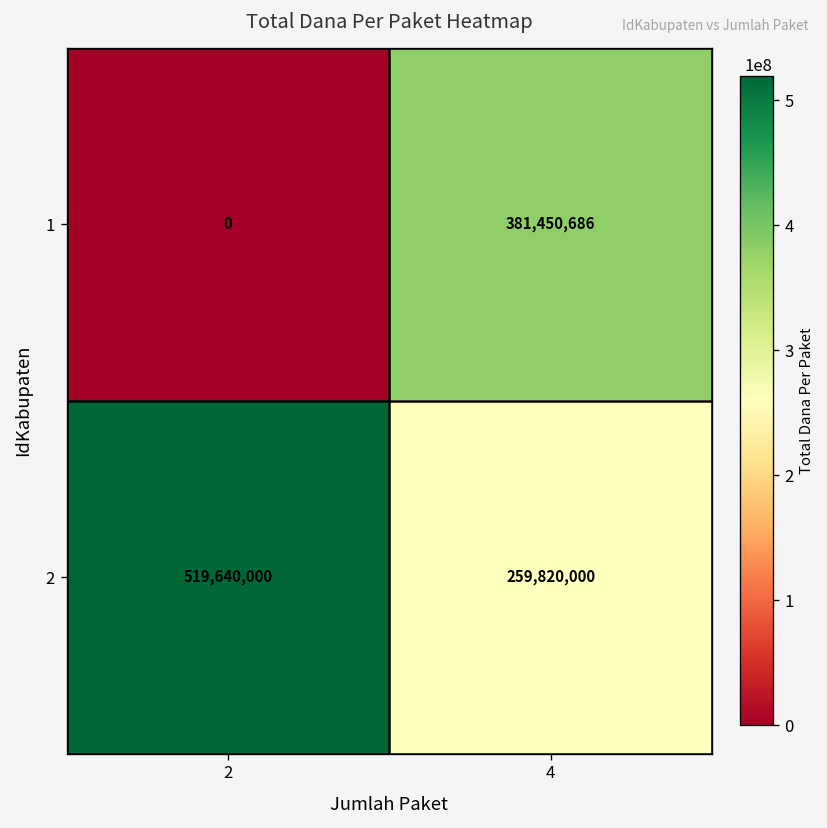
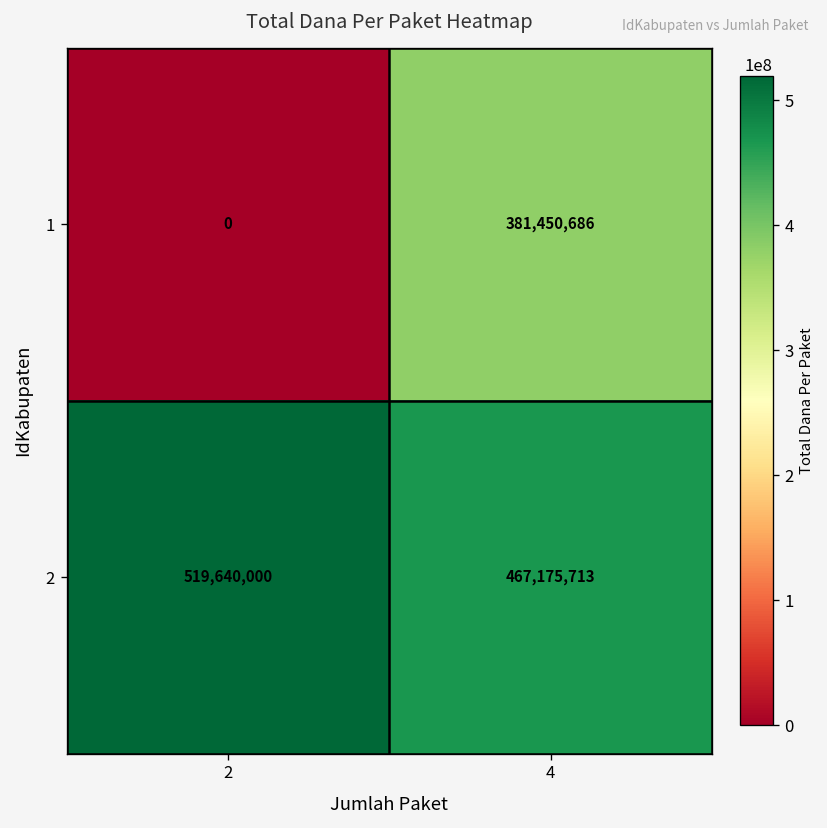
  {
    "1": {
      "2": "0",
      "4": "381,450,686"
    },
    "2": {
      "2": "519,640,000",
-     "4": "259,820,000"
+     "4": "467,175,713"
    }
  }
